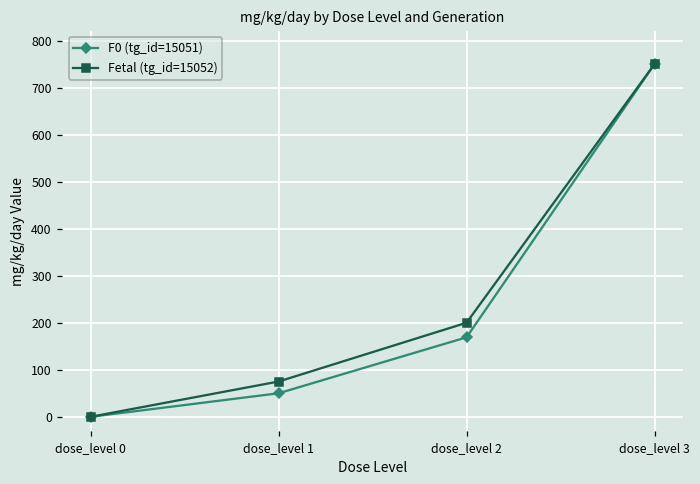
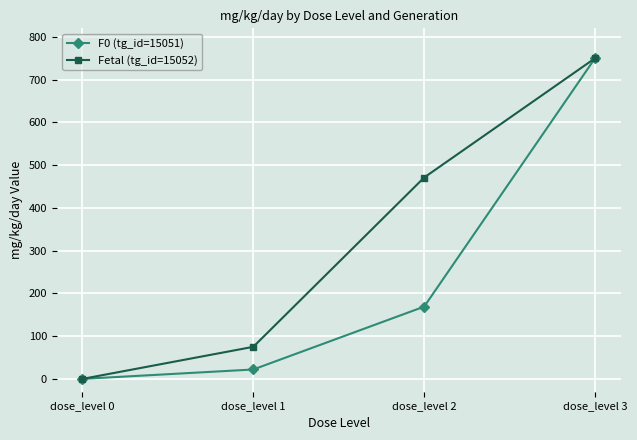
  {
    "F0 (tg_id=15051)": {
-     "dose_level 1": 50,
+     "dose_level 1": 20,
      "dose_level 2": 170
    },
    "Fetal (tg_id=15052)": {
      "dose_level 1": 80,
-     "dose_level 2": 200
+     "dose_level 2": 470
    }
  }
